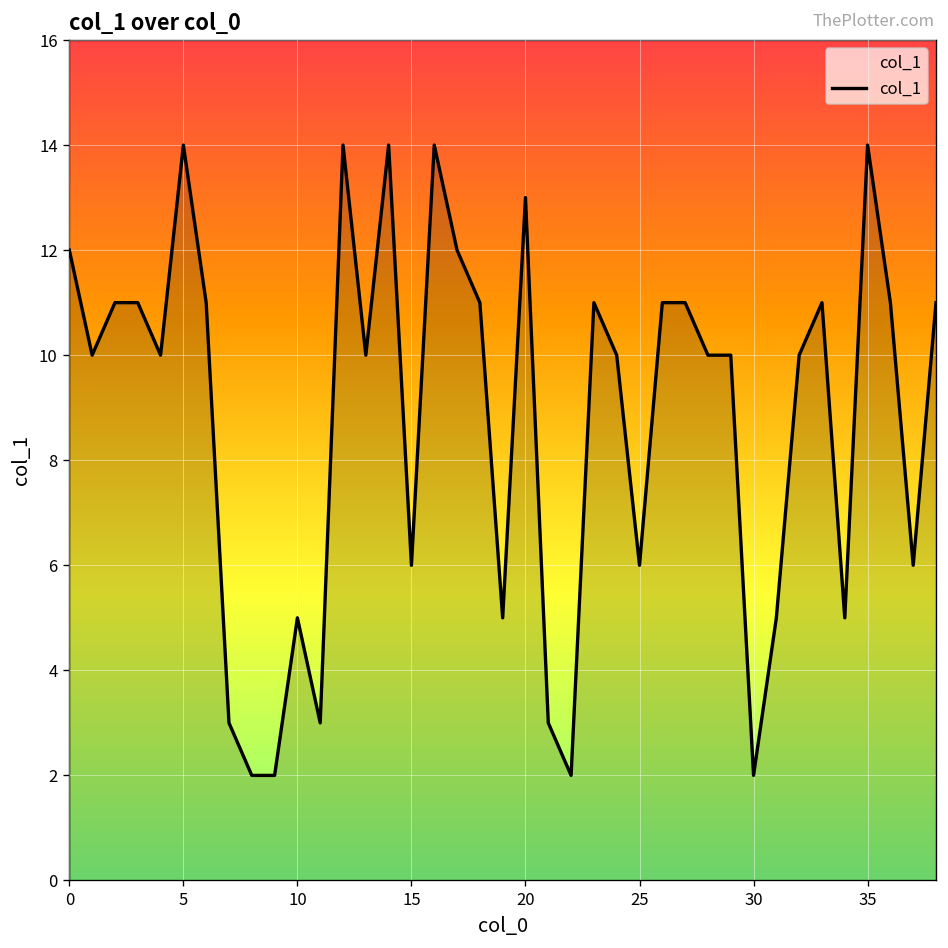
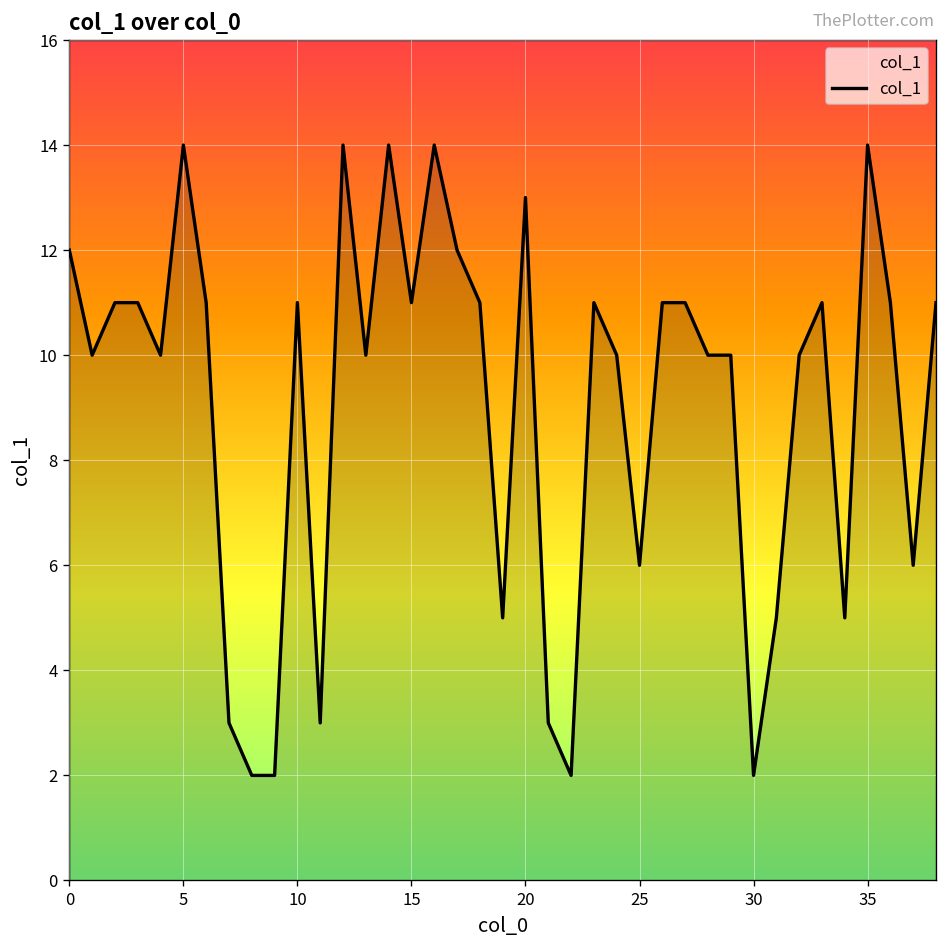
  {
    "0": 12,
    "5": 14,
-   "10": 5,
-   "15": 6,
+   "10": 11,
+   "15": 11,
    "20": 13,
    "25": 6,
    "30": 2,
    "35": 14
  }
